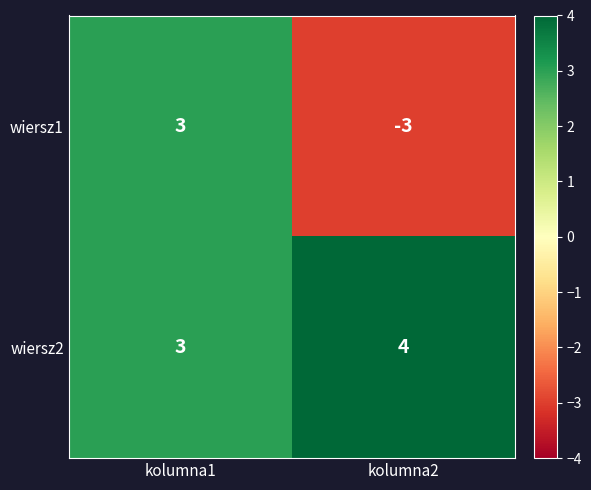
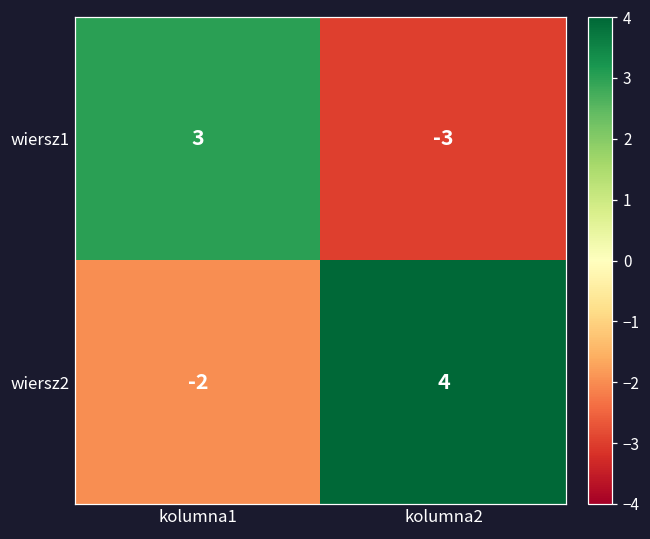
  {
    "wiersz1": {
      "kolumna1": 3,
      "kolumna2": -3
    },
    "wiersz2": {
-     "kolumna1": 3,
+     "kolumna1": -2,
      "kolumna2": 4
    }
  }
